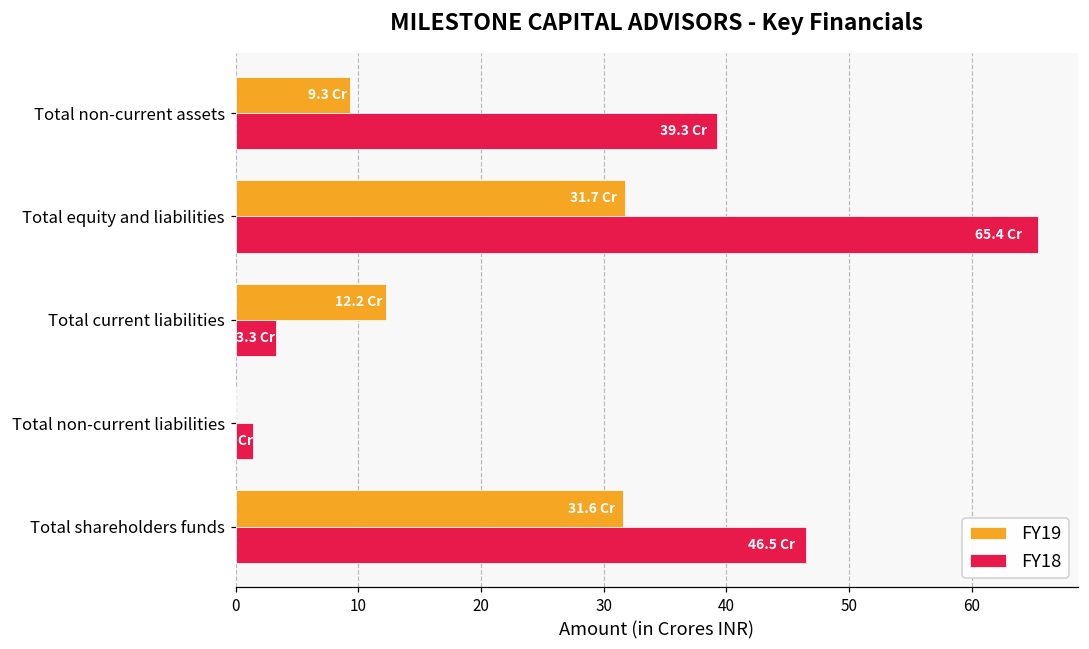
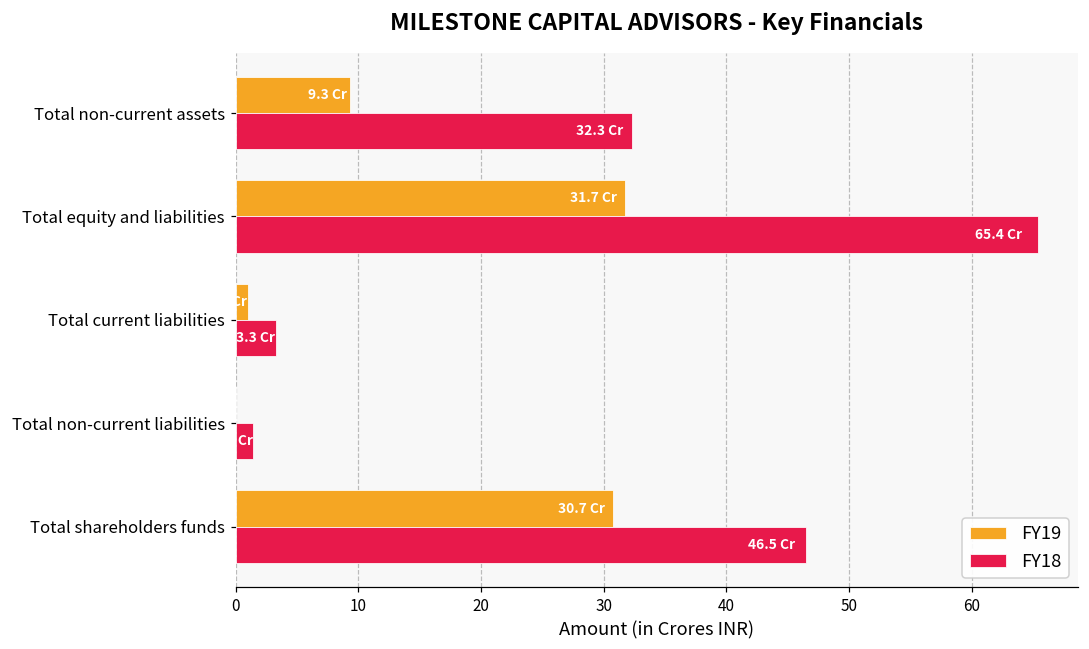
  {
    "FY19": {
      "Total non-current assets": 9.3,
      "Total equity and liabilities": 31.7,
-     "Total current liabilities": 12.2,
-     "Total shareholders funds": 31.6
+     "Total current liabilities": 1.0,
+     "Total shareholders funds": 30.7
    },
    "FY18": {
-     "Total non-current assets": 39.3,
+     "Total non-current assets": 32.3,
      "Total equity and liabilities": 65.4,
      "Total current liabilities": 3.3,
      "Total shareholders funds": 46.5
    }
  }
